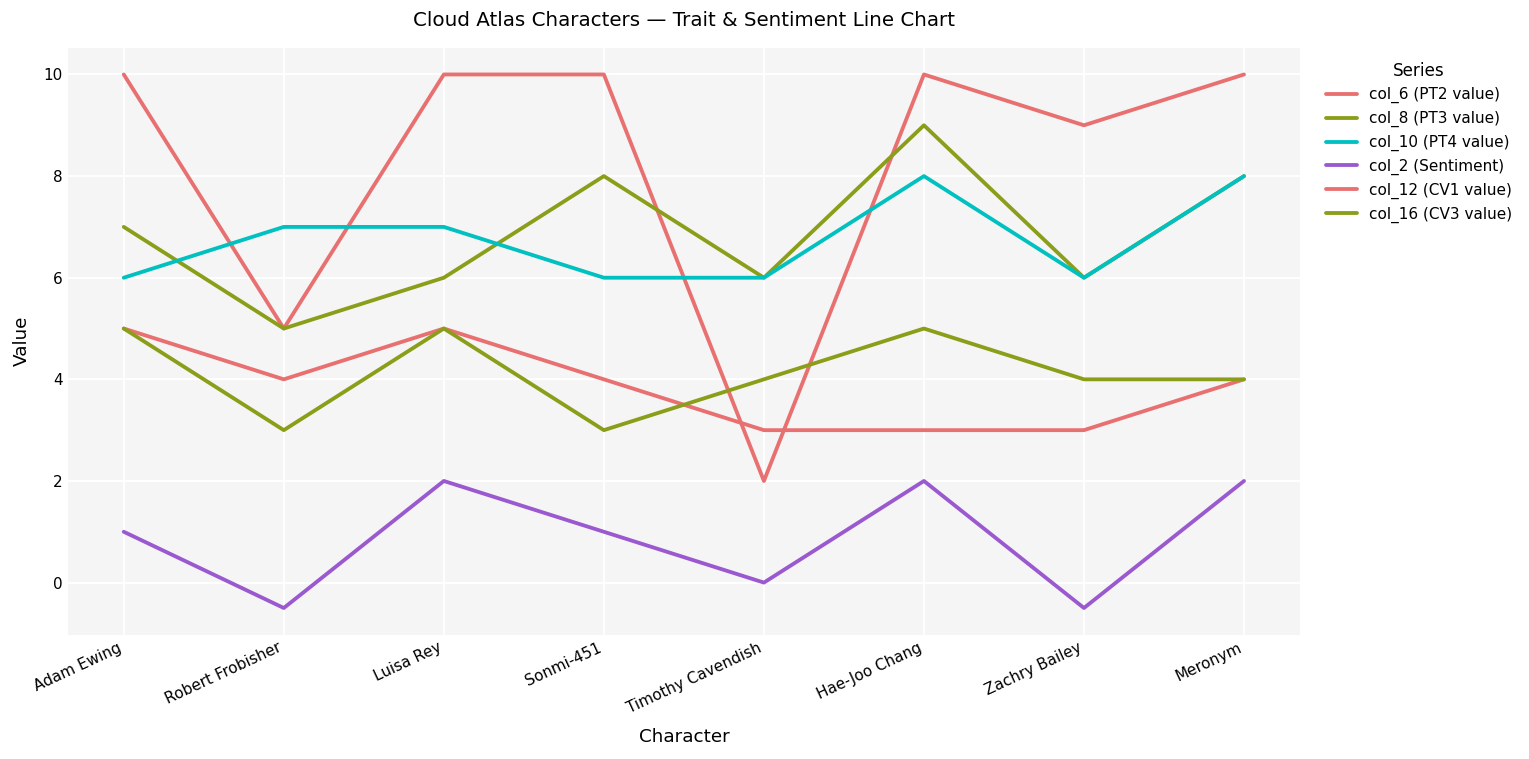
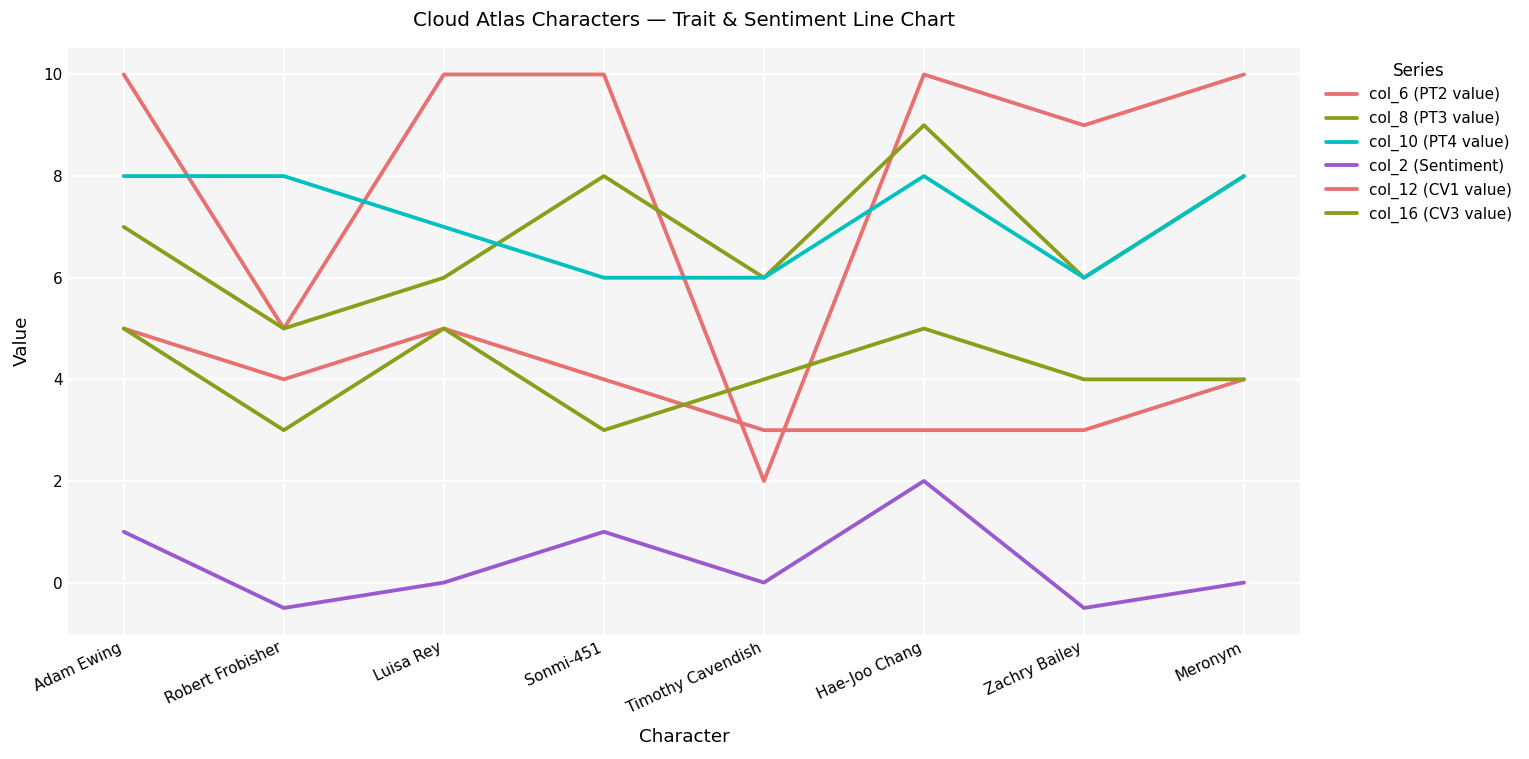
  {
    "col_10 (PT4 value)": {
-     "Adam Ewing": 6,
-     "Robert Frobisher": 7,
+     "Adam Ewing": 8,
+     "Robert Frobisher": 8,
      "Luisa Rey": 7,
      "Sonmi-451": 6,
      "Hae-Joo Chang": 8
    },
    "col_2 (Sentiment)": {
      "Adam Ewing": 1,
      "Robert Frobisher": -0.5,
-     "Luisa Rey": 2,
+     "Luisa Rey": 0,
      "Sonmi-451": 1,
      "Timothy Cavendish": 0,
      "Hae-Joo Chang": 2,
      "Zachry Bailey": -0.5,
-     "Meronym": 2
+     "Meronym": 0
    }
  }
